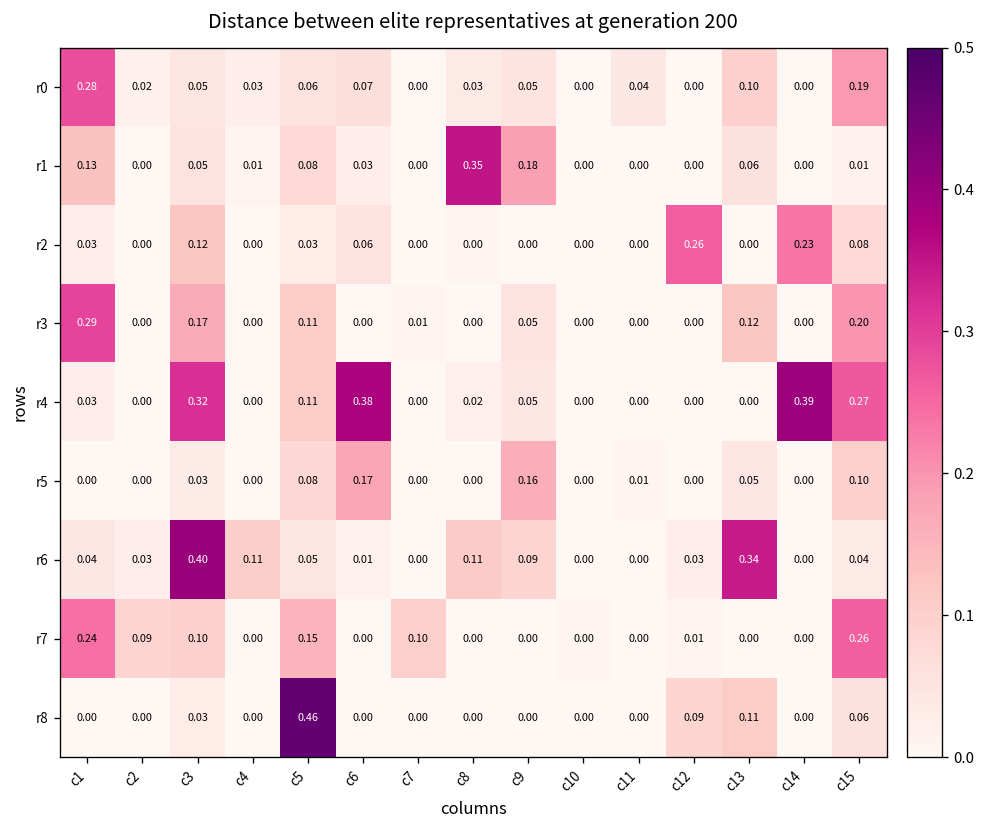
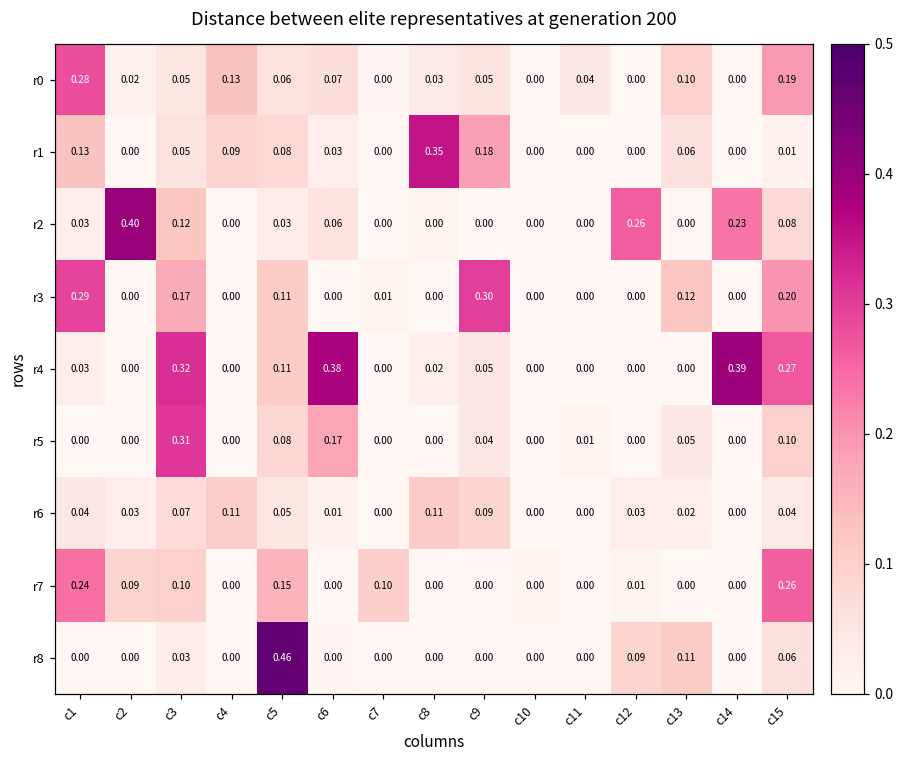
  {
    "r0": {
      "c1": 0.28,
      "c2": 0.02,
      "c3": 0.05,
-     "c4": 0.03,
+     "c4": 0.13,
      "c5": 0.06,
      "c6": 0.07,
      "c7": 0.00,
      "c8": 0.03,
      "c9": 0.05,
      "c10": 0.00,
      "c11": 0.04,
      "c12": 0.00,
      "c13": 0.10,
      "c14": 0.00,
      "c15": 0.19
    },
    "r1": {
      "c1": 0.13,
      "c2": 0.00,
      "c3": 0.05,
-     "c4": 0.01,
+     "c4": 0.09,
      "c5": 0.08,
      "c6": 0.03,
      "c7": 0.00,
      "c8": 0.35,
      "c9": 0.18,
      "c10": 0.00,
      "c11": 0.00,
      "c12": 0.00,
      "c13": 0.06,
      "c14": 0.00,
      "c15": 0.01
    },
    "r2": {
      "c1": 0.03,
-     "c2": 0.00,
+     "c2": 0.40,
      "c3": 0.12,
      "c4": 0.00,
      "c5": 0.03,
      "c6": 0.06,
      "c7": 0.00,
      "c8": 0.00,
      "c9": 0.00,
      "c10": 0.00,
      "c11": 0.00,
      "c12": 0.26,
      "c13": 0.00,
      "c14": 0.23,
      "c15": 0.08
    },
    "r3": {
      "c1": 0.29,
      "c2": 0.00,
      "c3": 0.17,
      "c4": 0.00,
      "c5": 0.11,
      "c6": 0.00,
      "c7": 0.01,
      "c8": 0.00,
-     "c9": 0.05,
+     "c9": 0.30,
      "c10": 0.00,
      "c11": 0.00,
      "c12": 0.00,
      "c13": 0.12,
      "c14": 0.00,
      "c15": 0.20
    },
    "r4": {
      "c1": 0.03,
      "c2": 0.00,
      "c3": 0.32,
      "c4": 0.00,
      "c5": 0.11,
      "c6": 0.38,
      "c7": 0.00,
      "c8": 0.02,
      "c9": 0.05,
      "c10": 0.00,
      "c11": 0.00,
      "c12": 0.00,
      "c13": 0.00,
      "c14": 0.39,
      "c15": 0.27
    },
    "r5": {
      "c1": 0.00,
      "c2": 0.00,
-     "c3": 0.03,
+     "c3": 0.31,
      "c4": 0.00,
      "c5": 0.08,
      "c6": 0.17,
      "c7": 0.00,
      "c8": 0.00,
-     "c9": 0.16,
+     "c9": 0.04,
      "c10": 0.00,
      "c11": 0.01,
      "c12": 0.00,
      "c13": 0.05,
      "c14": 0.00,
      "c15": 0.10
    },
    "r6": {
      "c1": 0.04,
      "c2": 0.03,
-     "c3": 0.40,
+     "c3": 0.07,
      "c4": 0.11,
      "c5": 0.05,
      "c6": 0.01,
      "c7": 0.00,
      "c8": 0.11,
      "c9": 0.09,
      "c10": 0.00,
      "c11": 0.00,
      "c12": 0.03,
-     "c13": 0.34,
+     "c13": 0.02,
      "c14": 0.00,
      "c15": 0.04
    },
    "r7": {
      "c1": 0.24,
      "c2": 0.09,
      "c3": 0.10,
      "c4": 0.00,
      "c5": 0.15,
      "c6": 0.00,
      "c7": 0.10,
      "c8": 0.00,
      "c9": 0.00,
      "c10": 0.00,
      "c11": 0.00,
      "c12": 0.01,
      "c13": 0.00,
      "c14": 0.00,
      "c15": 0.26
    },
    "r8": {
      "c1": 0.00,
      "c2": 0.00,
      "c3": 0.03,
      "c4": 0.00,
      "c5": 0.46,
      "c6": 0.00,
      "c7": 0.00,
      "c8": 0.00,
      "c9": 0.00,
      "c10": 0.00,
      "c11": 0.00,
      "c12": 0.09,
      "c13": 0.11,
      "c14": 0.00,
      "c15": 0.06
    }
  }
